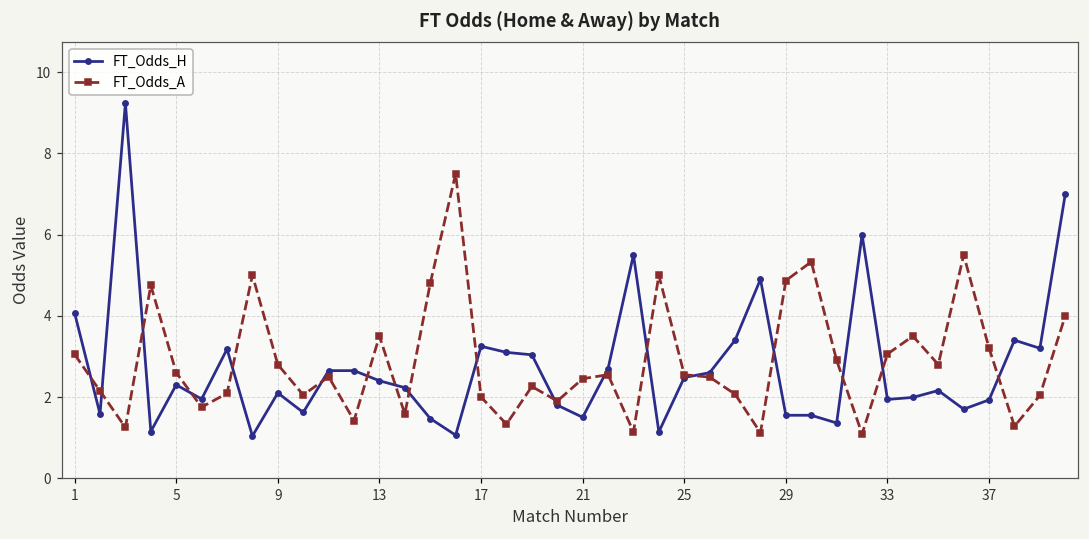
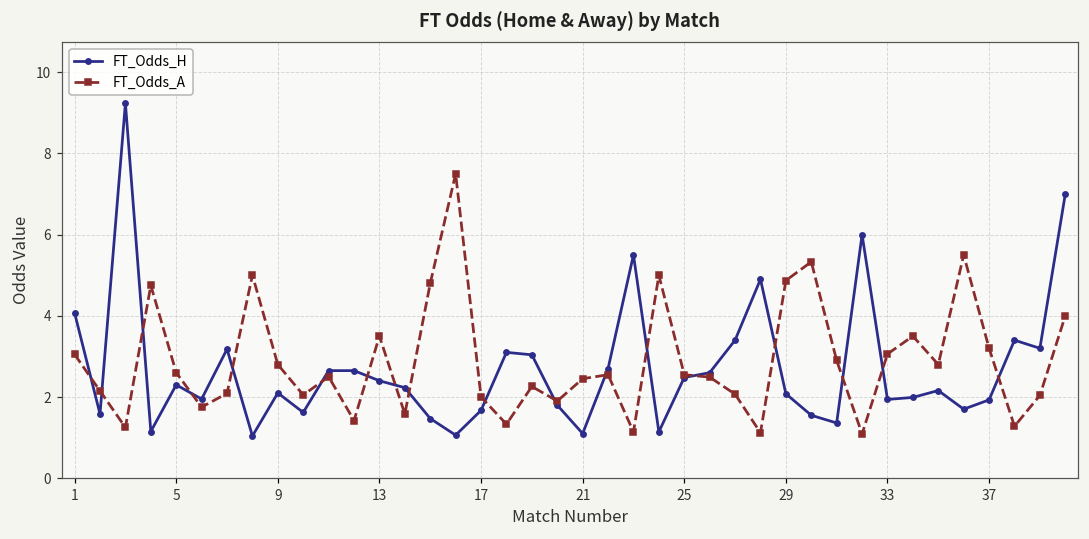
  {
    "FT_Odds_H": {
      "1": 4.1,
      "5": 2.3,
      "9": 2.1,
      "13": 2.4,
-     "17": 3.3,
-     "21": 1.5,
+     "17": 1.7,
+     "21": 1.1,
      "25": 2.5,
-     "29": 1.6,
+     "29": 2.1,
      "33": 1.9,
      "37": 1.9
    },
    "FT_Odds_A": {
      "1": 3.1,
      "5": 2.6,
      "9": 2.8,
      "13": 3.5,
      "17": 2.0,
      "21": 2.5,
      "25": 2.6,
      "29": 4.9,
      "33": 3.1,
      "37": 3.2
    }
  }
